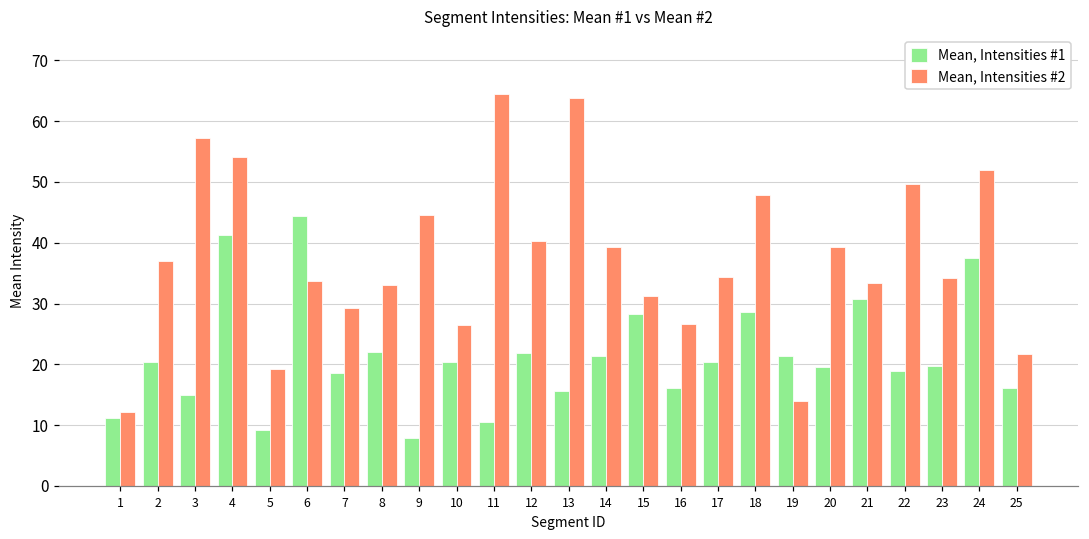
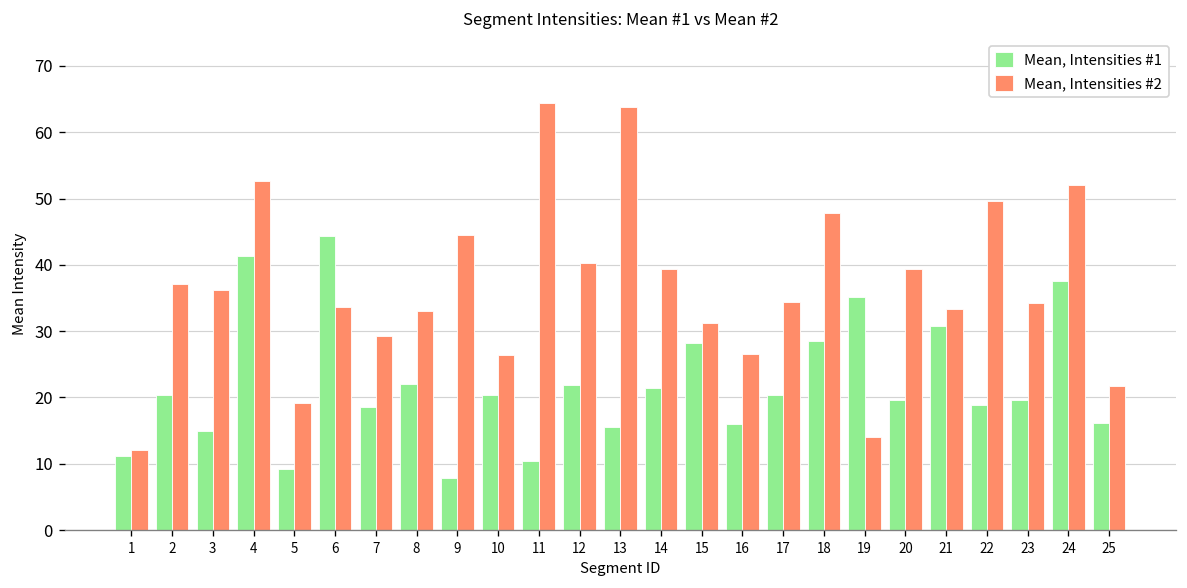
  {
    "Mean, Intensities #1": {
      "1": 11,
      "2": 20,
      "3": 15,
      "4": 41,
      "5": 9,
      "6": 44,
      "7": 19,
      "8": 22,
      "9": 8,
      "10": 20,
      "11": 10,
      "12": 22,
      "13": 16,
      "14": 21,
      "15": 28,
      "16": 16,
      "17": 20,
      "18": 29,
-     "19": 21,
+     "19": 35,
      "20": 20,
      "21": 31,
      "22": 19,
      "23": 20,
      "24": 38,
      "25": 16
    },
    "Mean, Intensities #2": {
      "1": 12,
      "2": 37,
-     "3": 57,
-     "4": 54,
+     "3": 36,
+     "4": 53,
      "5": 19,
      "6": 34,
      "7": 29,
      "8": 33,
      "9": 45,
      "10": 26,
      "11": 64,
      "12": 40,
      "13": 64,
      "14": 39,
      "15": 31,
      "16": 27,
      "17": 34,
      "18": 48,
      "19": 14,
      "20": 39,
      "21": 33,
      "22": 50,
      "23": 34,
      "24": 52,
      "25": 22
    }
  }
